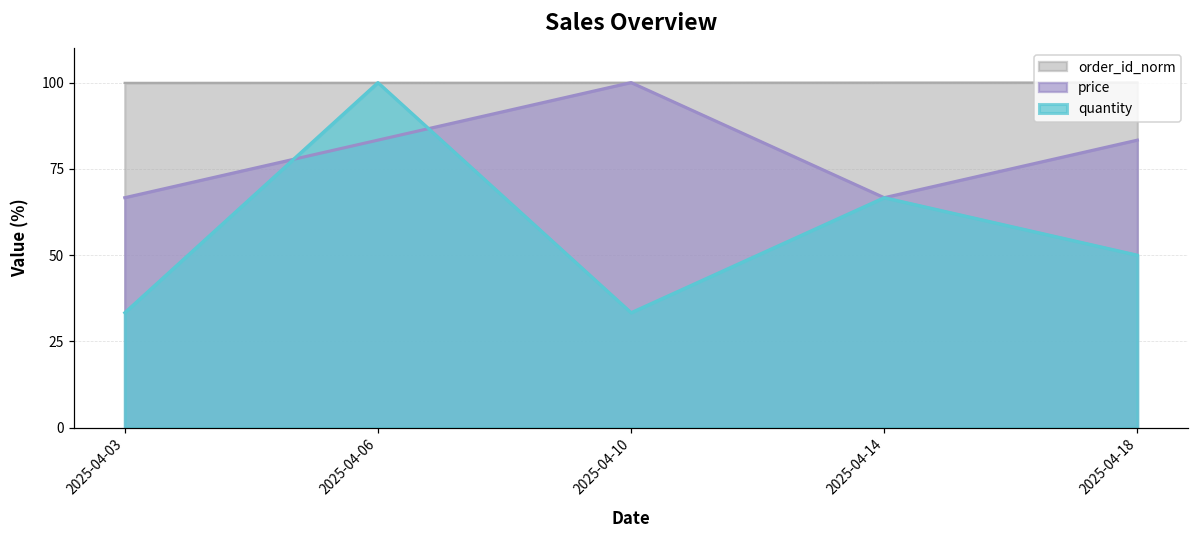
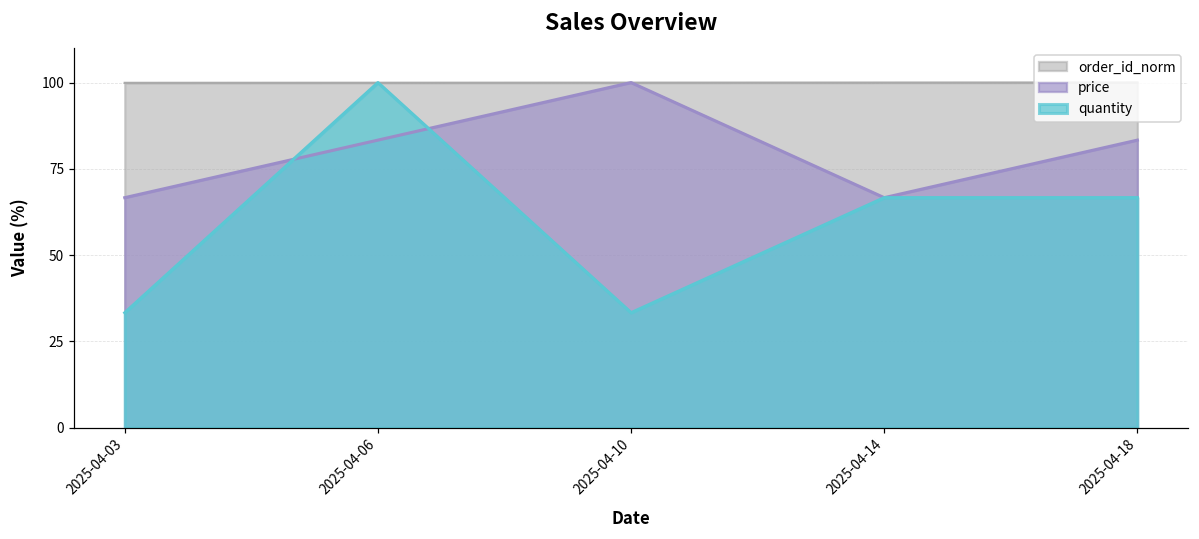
  {
    "quantity": {
      "2025-04-03": 33,
      "2025-04-10": 33,
-     "2025-04-18": 50
+     "2025-04-18": 67
    }
  }
